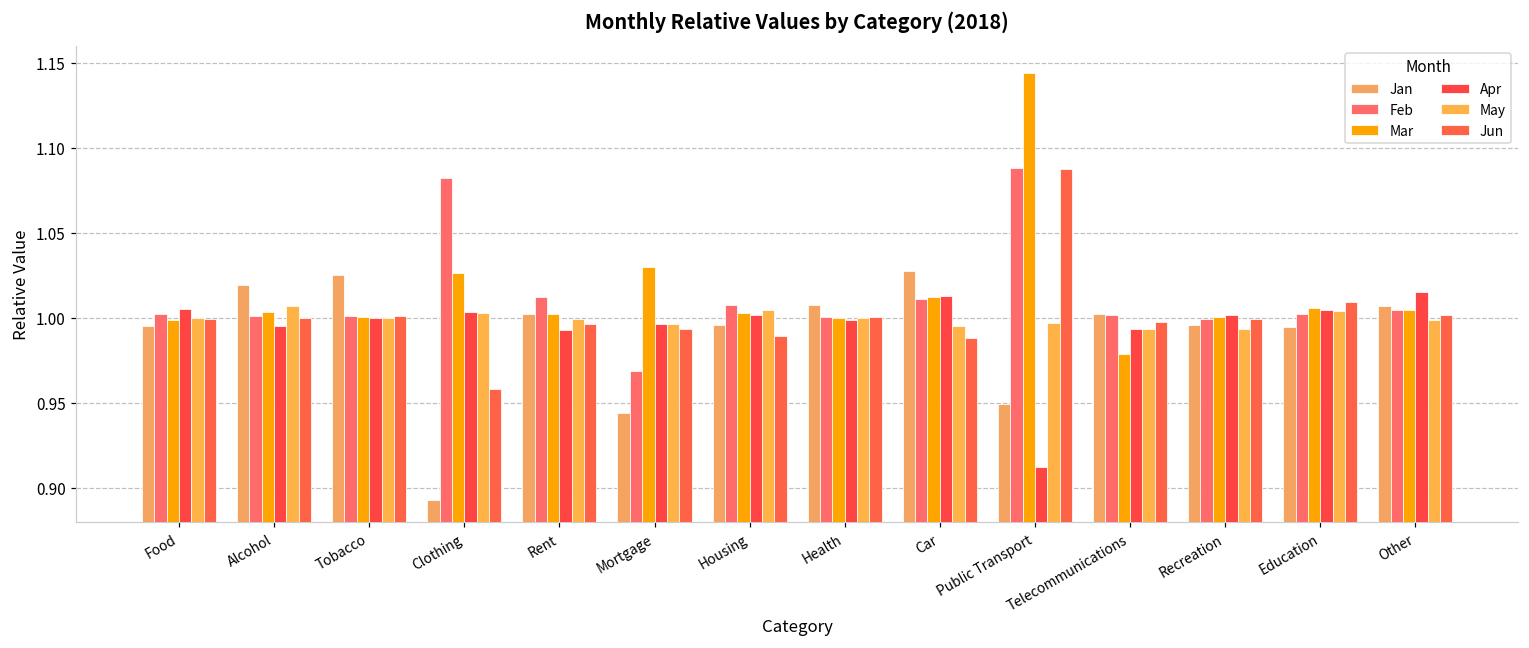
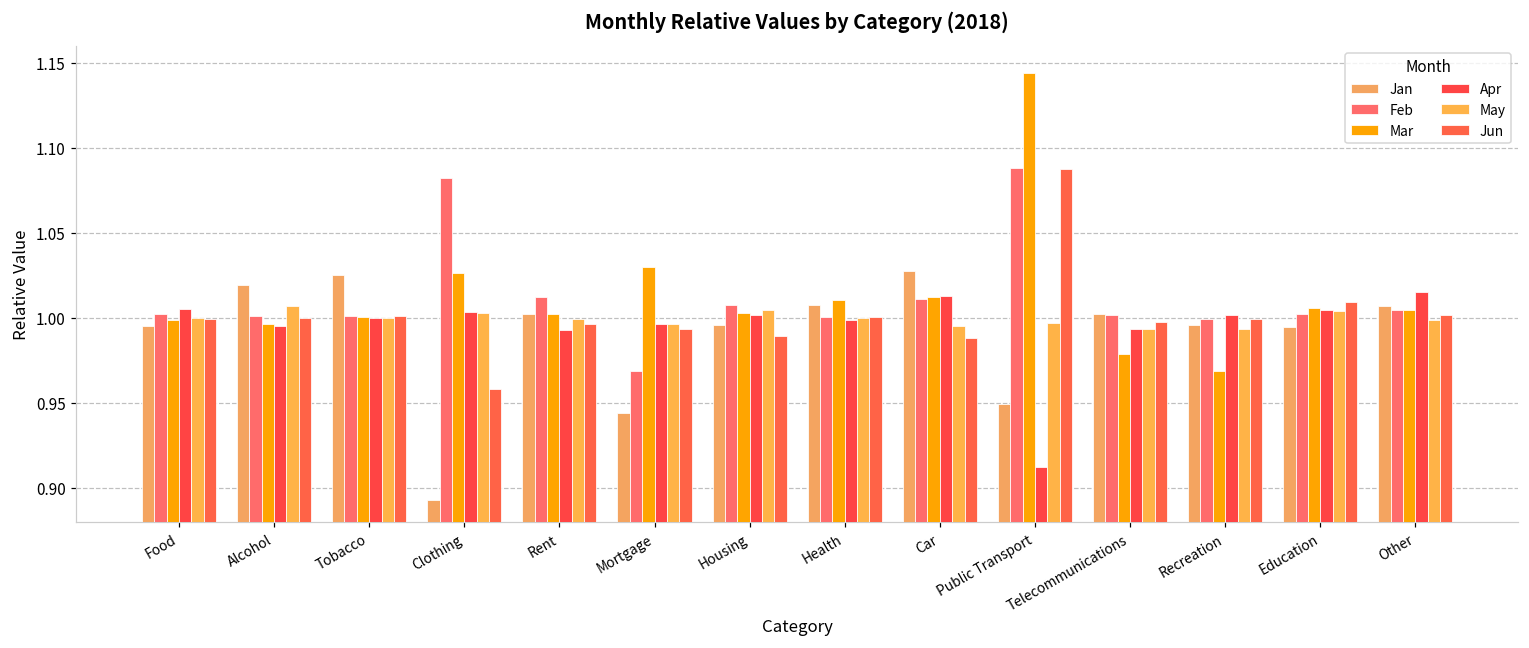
  {
    "Mar": {
      "Food": 0.999,
-     "Alcohol": 1.003,
+     "Alcohol": 0.996,
      "Tobacco": 1.000,
      "Clothing": 1.027,
      "Rent": 1.002,
      "Mortgage": 1.030,
      "Housing": 1.003,
-     "Health": 1.000,
+     "Health": 1.010,
      "Car": 1.012,
      "Public Transport": 1.144,
      "Telecommunications": 0.978,
-     "Recreation": 1.000,
+     "Recreation": 0.969,
      "Education": 1.006,
      "Other": 1.005
    }
  }
